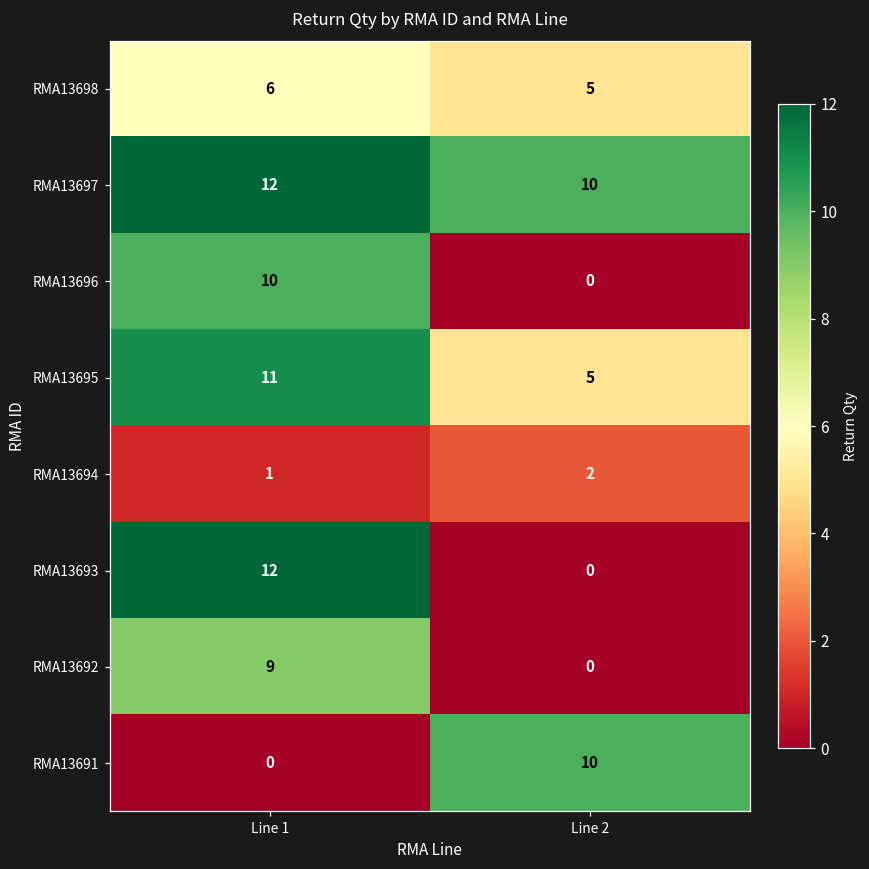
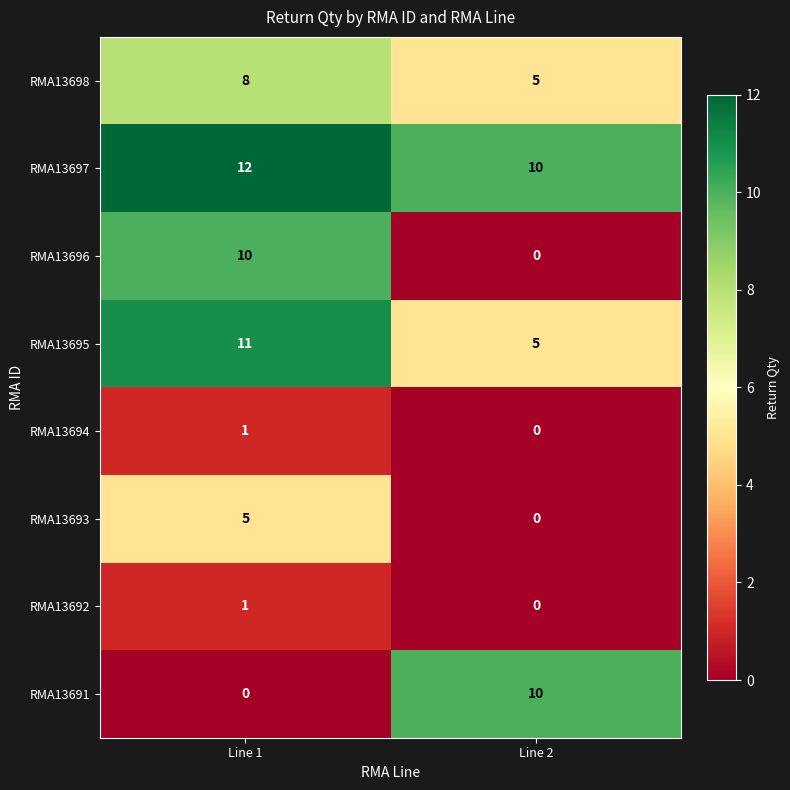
  {
    "RMA13698": {
-     "Line 1": 6,
+     "Line 1": 8,
      "Line 2": 5
    },
    "RMA13697": {
      "Line 1": 12,
      "Line 2": 10
    },
    "RMA13696": {
      "Line 1": 10,
      "Line 2": 0
    },
    "RMA13695": {
      "Line 1": 11,
      "Line 2": 5
    },
    "RMA13694": {
      "Line 1": 1,
-     "Line 2": 2
+     "Line 2": 0
    },
    "RMA13693": {
-     "Line 1": 12,
+     "Line 1": 5,
      "Line 2": 0
    },
    "RMA13692": {
-     "Line 1": 9,
+     "Line 1": 1,
      "Line 2": 0
    },
    "RMA13691": {
      "Line 1": 0,
      "Line 2": 10
    }
  }
